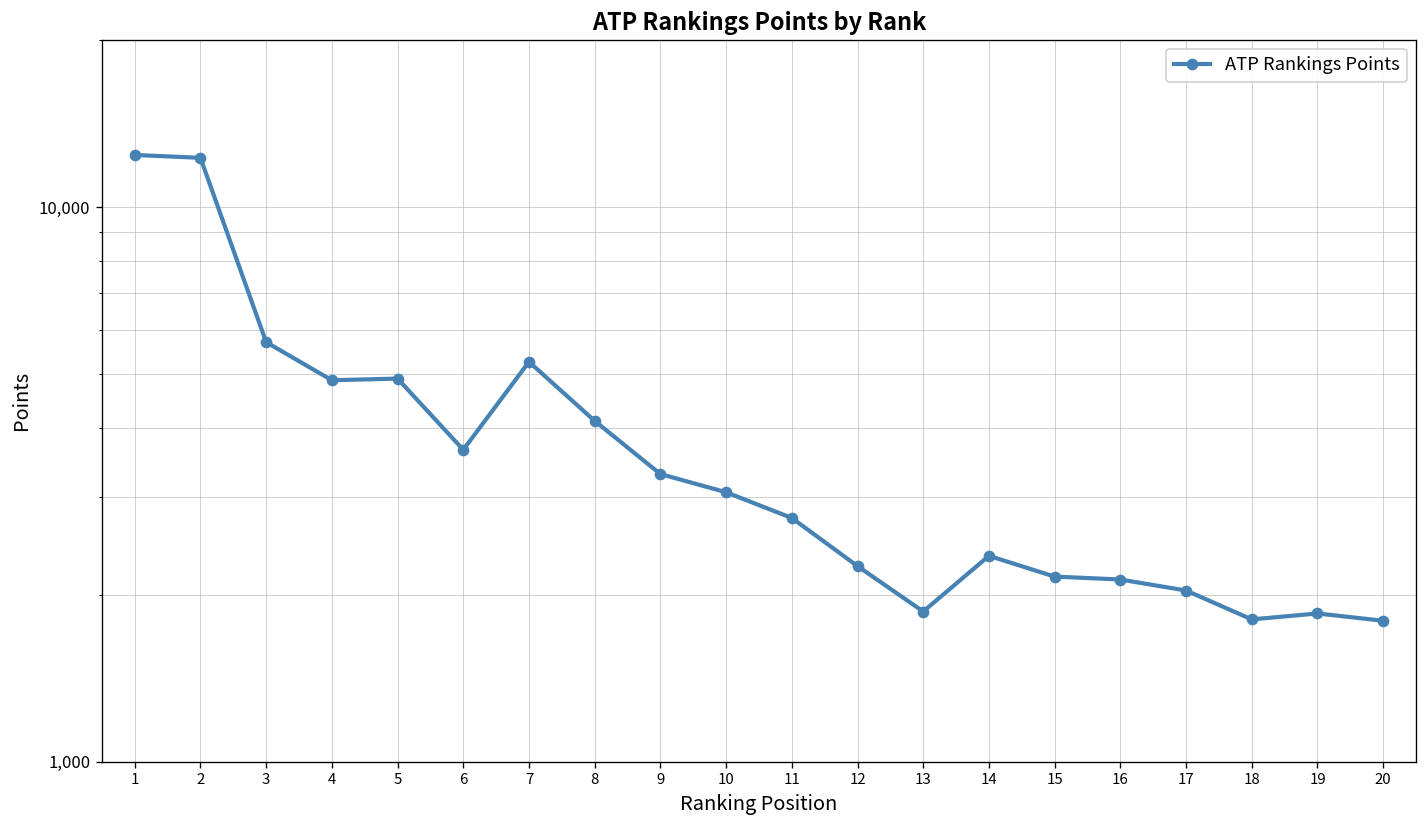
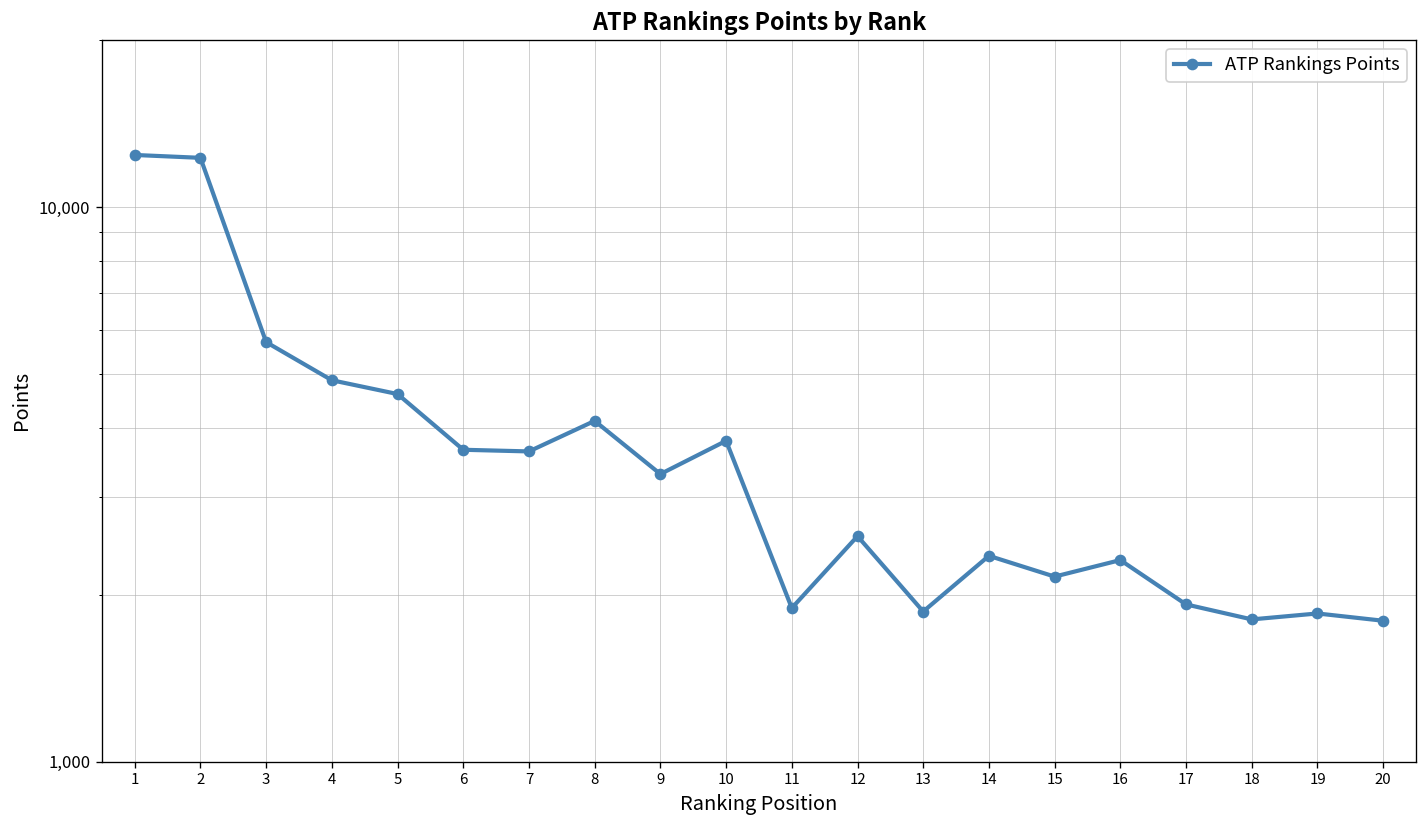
  {
    "1": "12,400",
    "2": "12,300",
    "3": "5,700",
    "4": "4,900",
-   "5": "4,900",
+   "5": "4,600",
    "6": "3,700",
-   "7": "5,300",
+   "7": "3,600",
    "8": "4,100",
    "9": "3,300",
-   "10": "3,100",
-   "11": "2,800",
-   "12": "2,300",
+   "10": "3,800",
+   "11": "1,890",
+   "12": "2,600",
    "13": "1,870",
    "14": "2,400",
    "15": "2,200",
-   "16": "2,100",
-   "17": "2,000",
+   "16": "2,300",
+   "17": "1,920",
    "18": "1,810",
    "19": "1,850",
    "20": "1,800"
  }
